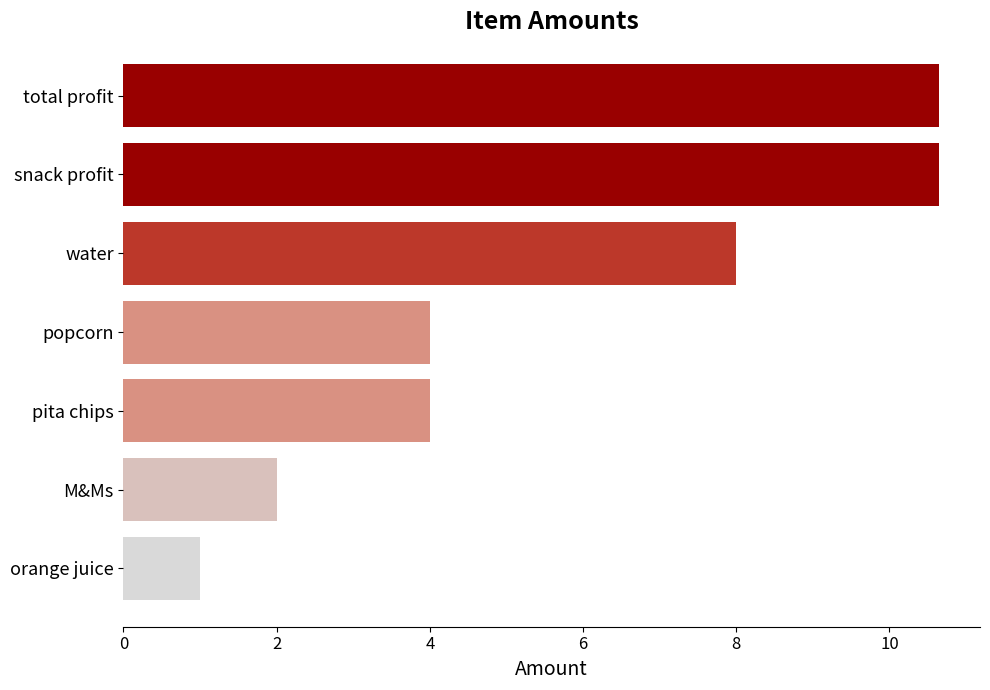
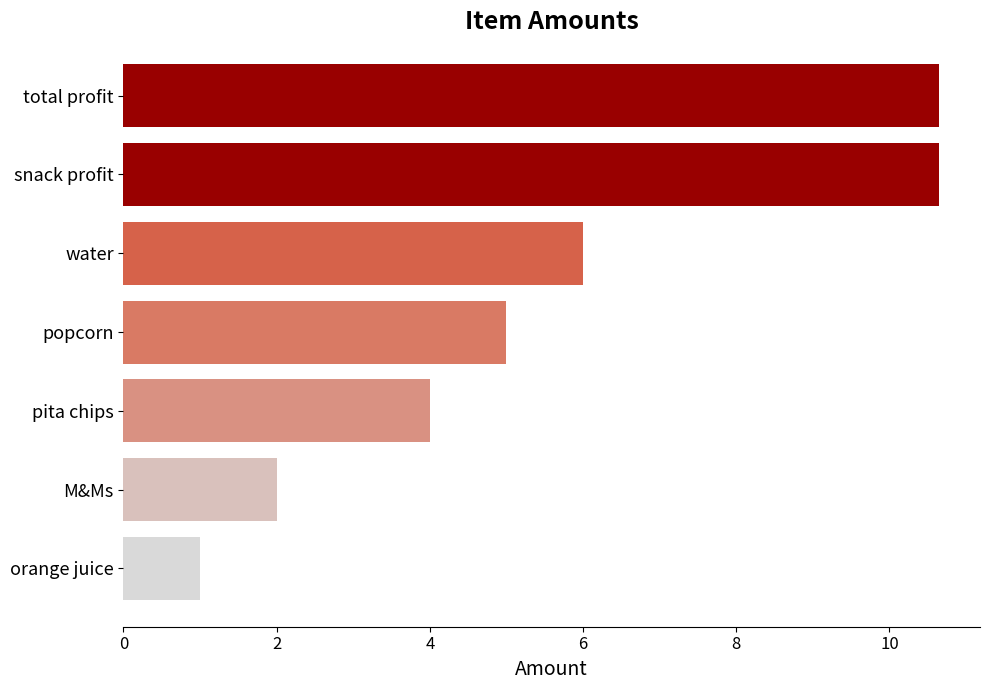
  {
    "total profit": 10.7,
    "snack profit": 10.7,
-   "water": 8,
-   "popcorn": 4,
+   "water": 6,
+   "popcorn": 5,
    "pita chips": 4,
    "M&Ms": 2,
    "orange juice": 1
  }
